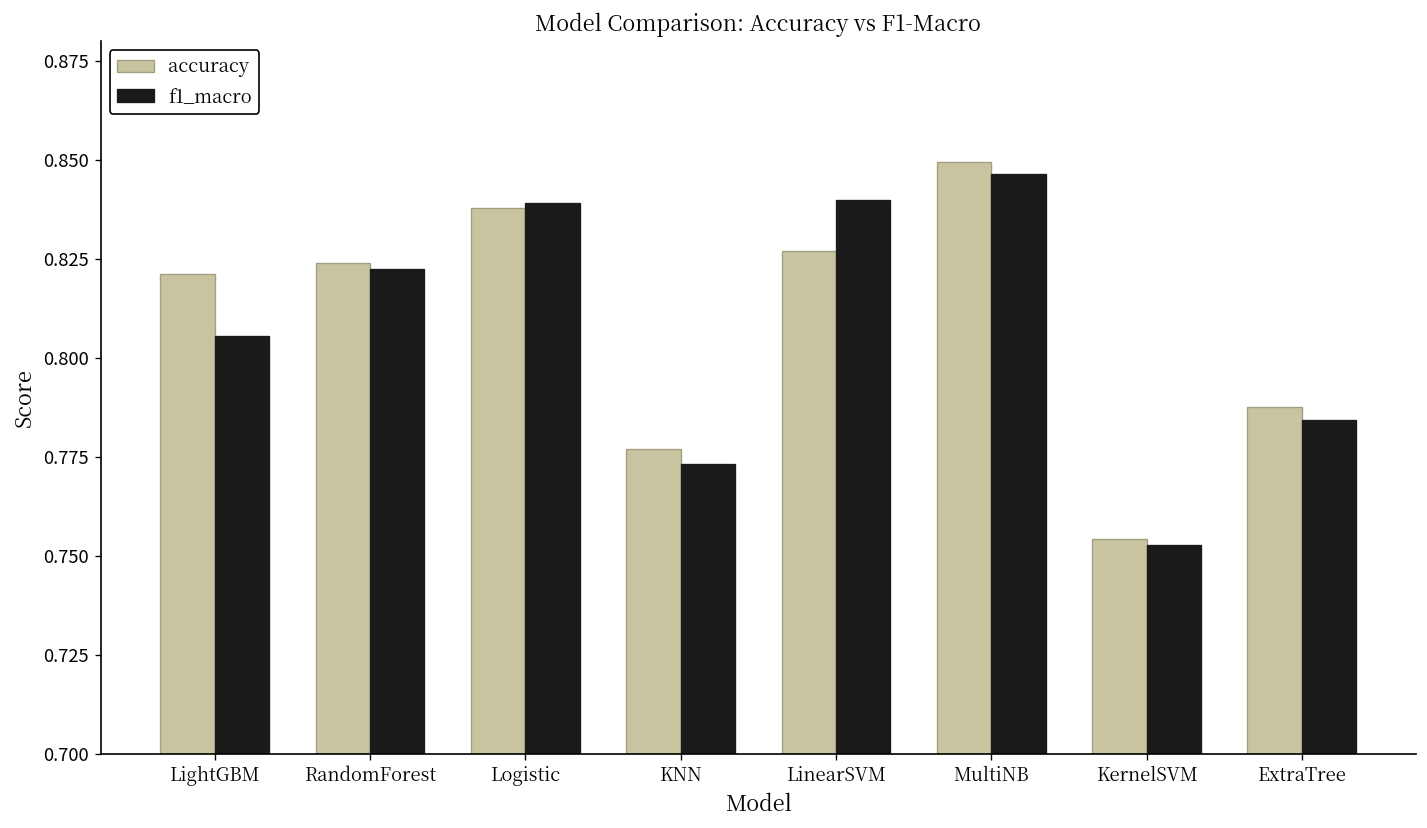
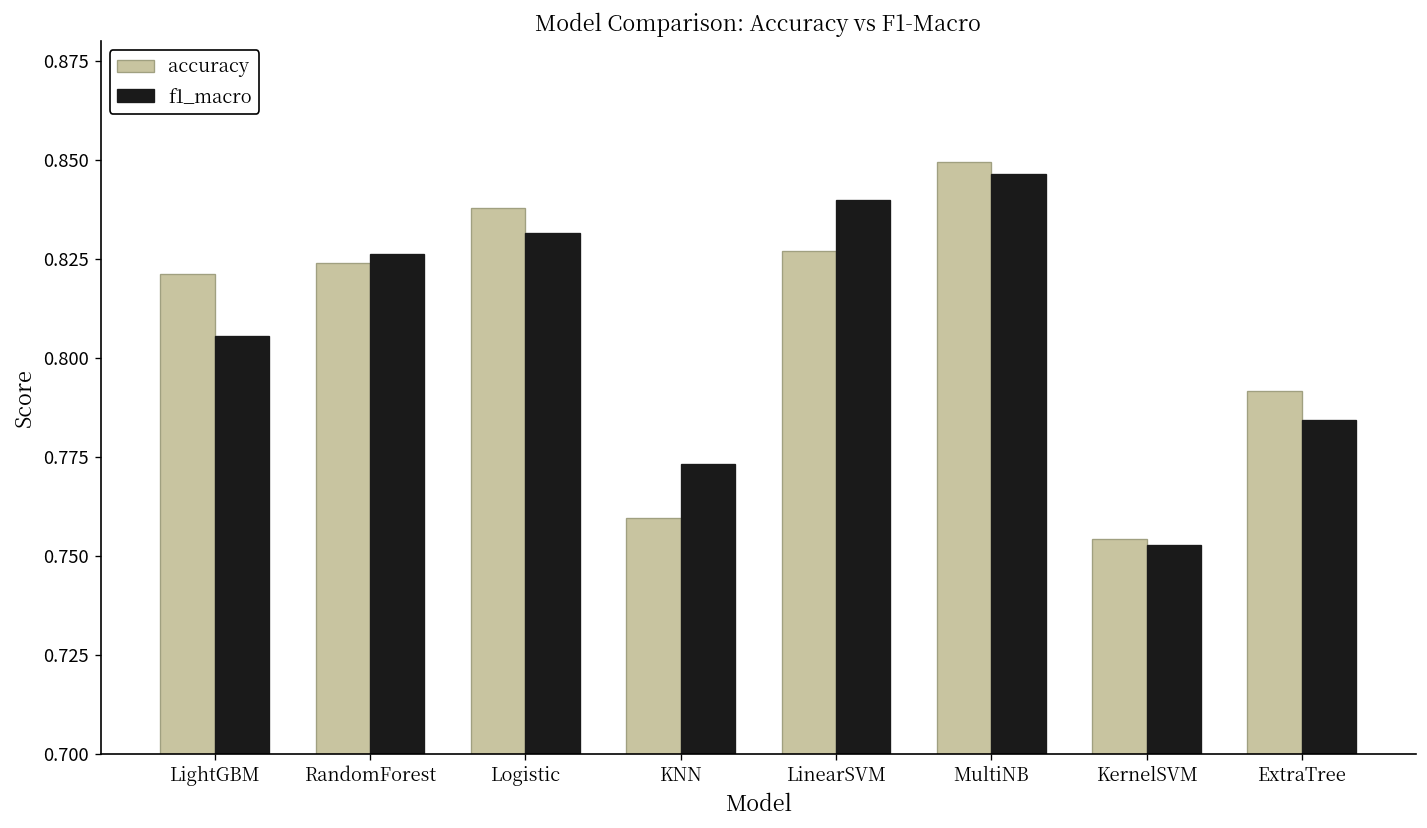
  {
    "accuracy": {
      "LightGBM": 0.821,
      "RandomForest": 0.824,
      "Logistic": 0.838,
-     "KNN": 0.777,
+     "KNN": 0.760,
      "LinearSVM": 0.827,
      "MultiNB": 0.849,
      "KernelSVM": 0.754,
-     "ExtraTree": 0.787
+     "ExtraTree": 0.792
    },
    "f1_macro": {
      "LightGBM": 0.805,
-     "RandomForest": 0.822,
-     "Logistic": 0.839,
+     "RandomForest": 0.826,
+     "Logistic": 0.831,
      "KNN": 0.773,
      "LinearSVM": 0.840,
      "MultiNB": 0.846,
      "KernelSVM": 0.753,
      "ExtraTree": 0.784
    }
  }
